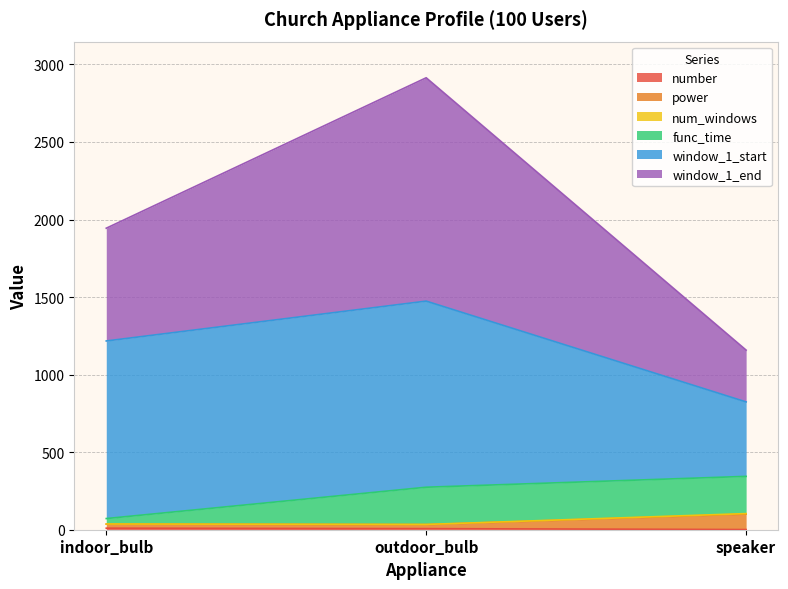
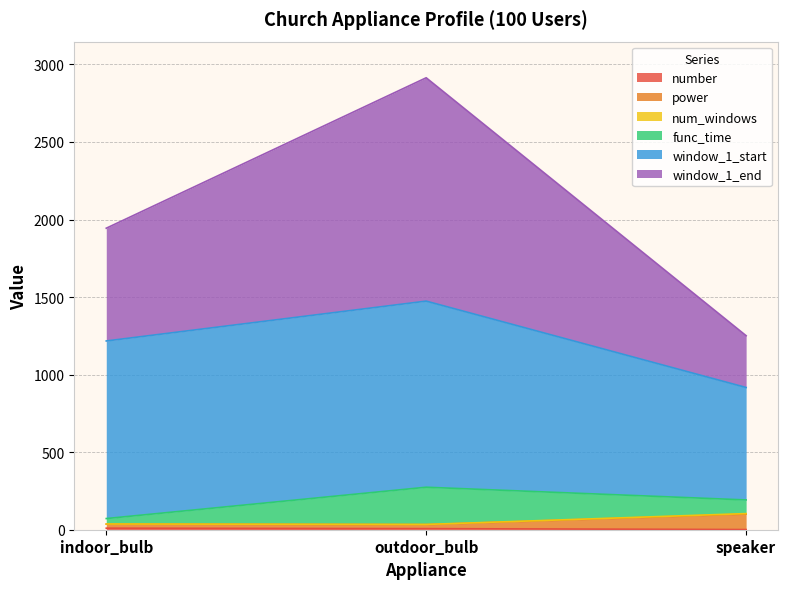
  {
    "func_time": {
      "indoor_bulb": 40,
      "outdoor_bulb": 240,
-     "speaker": 240
+     "speaker": 90
    },
    "window_1_start": {
      "indoor_bulb": 1150,
      "outdoor_bulb": 1200,
-     "speaker": 480
+     "speaker": 730
    },
    "window_1_end": {
      "indoor_bulb": 730,
      "outdoor_bulb": 1440,
      "speaker": 330
    }
  }
